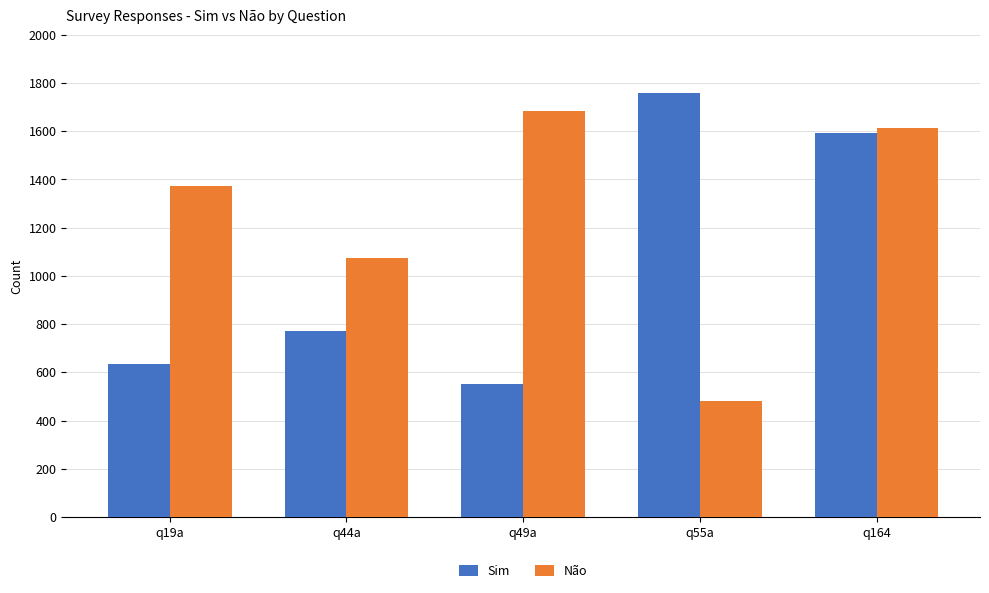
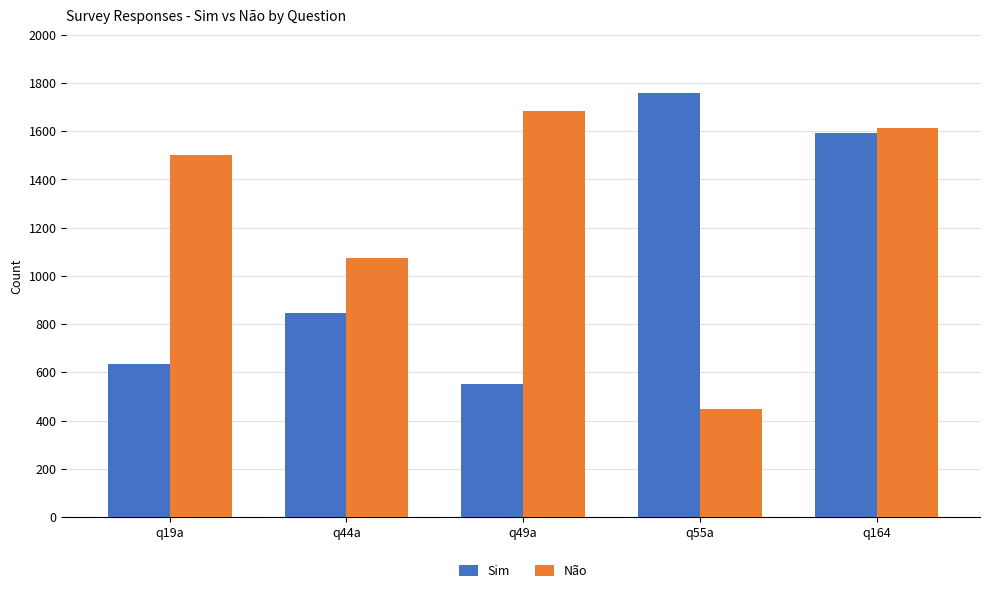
  {
    "Sim": {
      "q19a": 640,
-     "q44a": 770,
+     "q44a": 850,
      "q49a": 550,
      "q55a": 1760,
      "q164": 1590
    },
    "Não": {
-     "q19a": 1370,
+     "q19a": 1500,
      "q44a": 1070,
      "q49a": 1690,
-     "q55a": 480,
+     "q55a": 450,
      "q164": 1610
    }
  }
